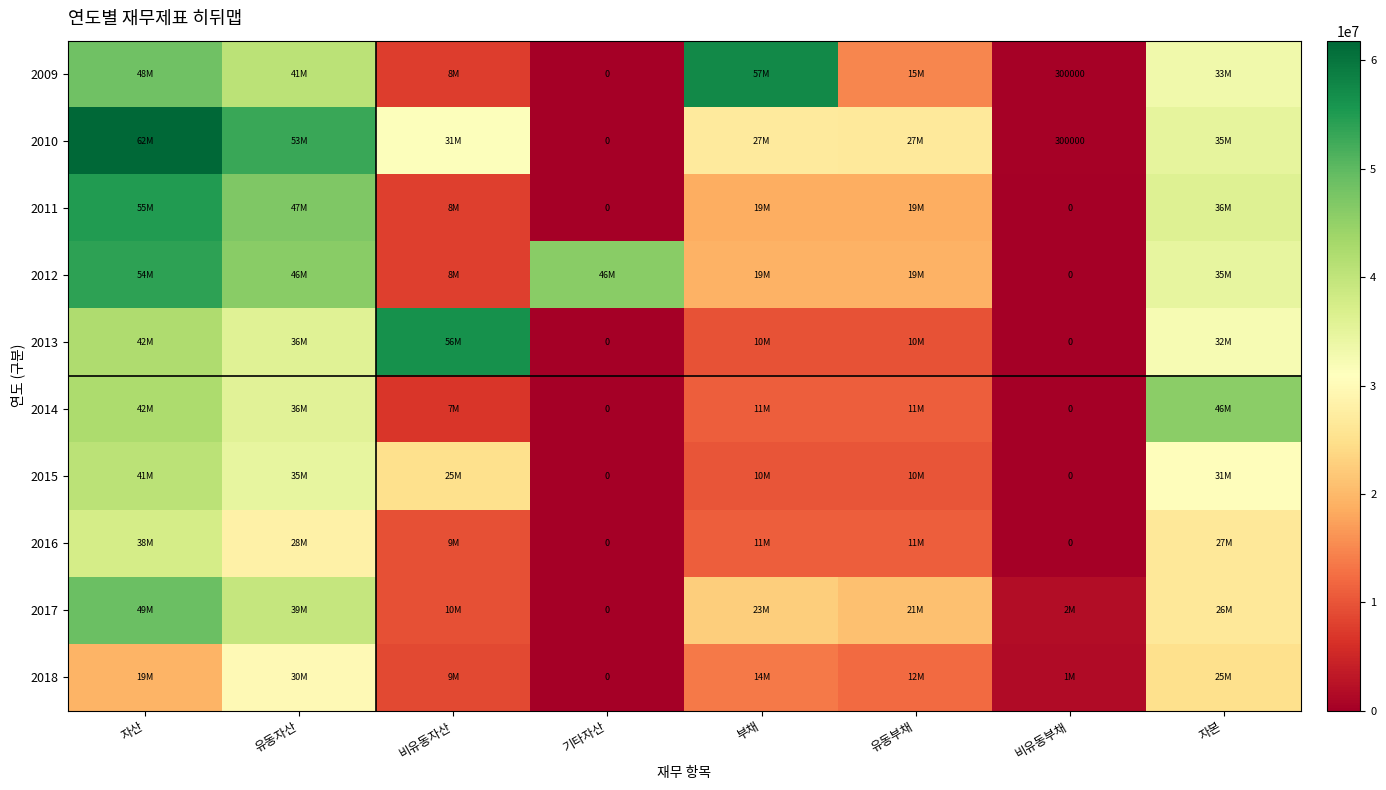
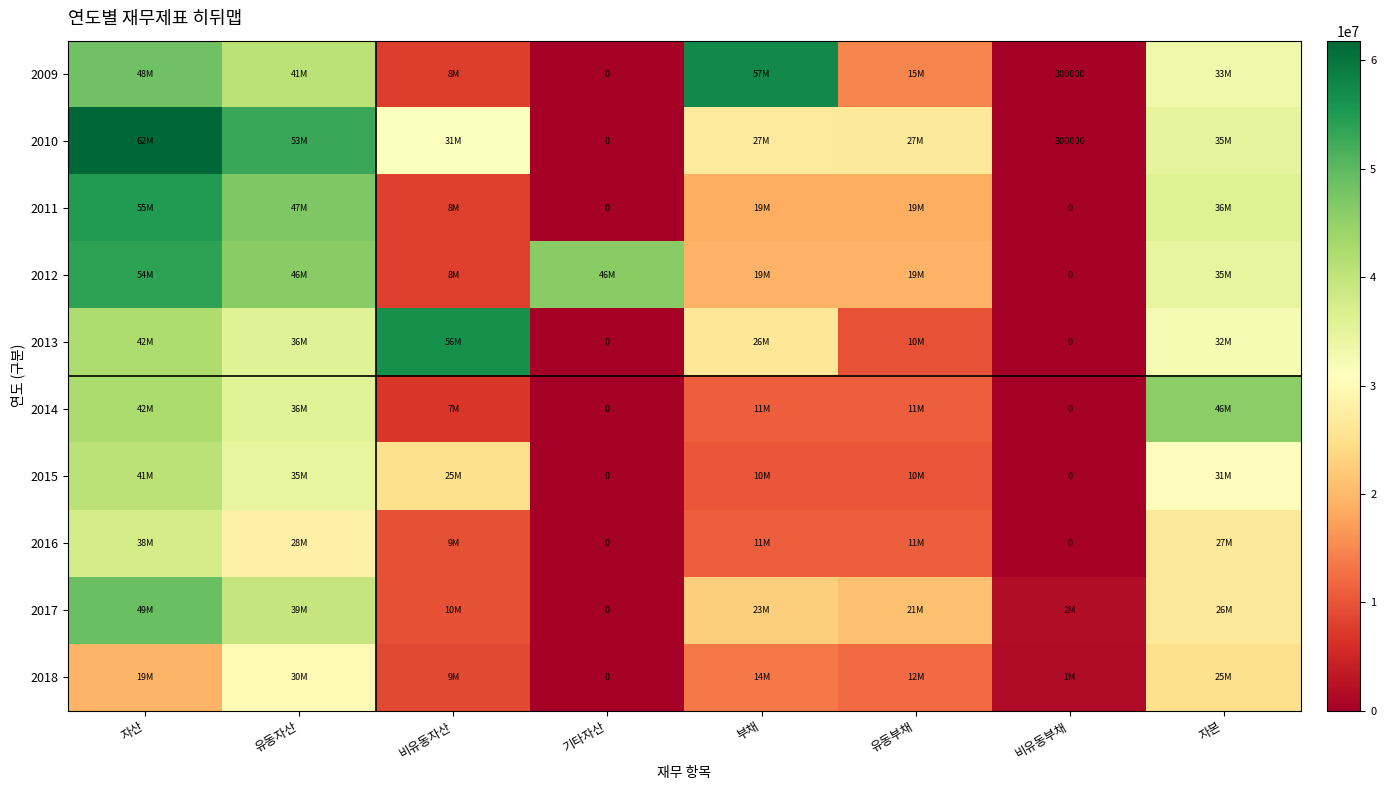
  {
    "2009": {
      "자산": "48M",
      "유동자산": "41M",
      "비유동자산": "8M",
      "기타자산": "0",
      "부채": "57M",
      "유동부채": "15M",
      "비유동부채": "300000",
      "자본": "33M"
    },
    "2010": {
      "자산": "62M",
      "유동자산": "53M",
      "비유동자산": "31M",
      "기타자산": "0",
      "부채": "27M",
      "유동부채": "27M",
      "비유동부채": "300000",
      "자본": "35M"
    },
    "2011": {
      "자산": "55M",
      "유동자산": "47M",
      "비유동자산": "8M",
      "기타자산": "0",
      "부채": "19M",
      "유동부채": "19M",
      "비유동부채": "0",
      "자본": "36M"
    },
    "2012": {
      "자산": "54M",
      "유동자산": "46M",
      "비유동자산": "8M",
      "기타자산": "46M",
      "부채": "19M",
      "유동부채": "19M",
      "비유동부채": "0",
      "자본": "35M"
    },
    "2013": {
      "자산": "42M",
      "유동자산": "36M",
      "비유동자산": "56M",
      "기타자산": "0",
-     "부채": "10M",
+     "부채": "26M",
      "유동부채": "10M",
      "비유동부채": "0",
      "자본": "32M"
    },
    "2014": {
      "자산": "42M",
      "유동자산": "36M",
      "비유동자산": "7M",
      "기타자산": "0",
      "부채": "11M",
      "유동부채": "11M",
      "비유동부채": "0",
      "자본": "46M"
    },
    "2015": {
      "자산": "41M",
      "유동자산": "35M",
      "비유동자산": "25M",
      "기타자산": "0",
      "부채": "10M",
      "유동부채": "10M",
      "비유동부채": "0",
      "자본": "31M"
    },
    "2016": {
      "자산": "38M",
      "유동자산": "28M",
      "비유동자산": "9M",
      "기타자산": "0",
      "부채": "11M",
      "유동부채": "11M",
      "비유동부채": "0",
      "자본": "27M"
    },
    "2017": {
      "자산": "49M",
      "유동자산": "39M",
      "비유동자산": "10M",
      "기타자산": "0",
      "부채": "23M",
      "유동부채": "21M",
      "비유동부채": "2M",
      "자본": "26M"
    },
    "2018": {
      "자산": "19M",
      "유동자산": "30M",
      "비유동자산": "9M",
      "기타자산": "0",
      "부채": "14M",
      "유동부채": "12M",
      "비유동부채": "1M",
      "자본": "25M"
    }
  }
